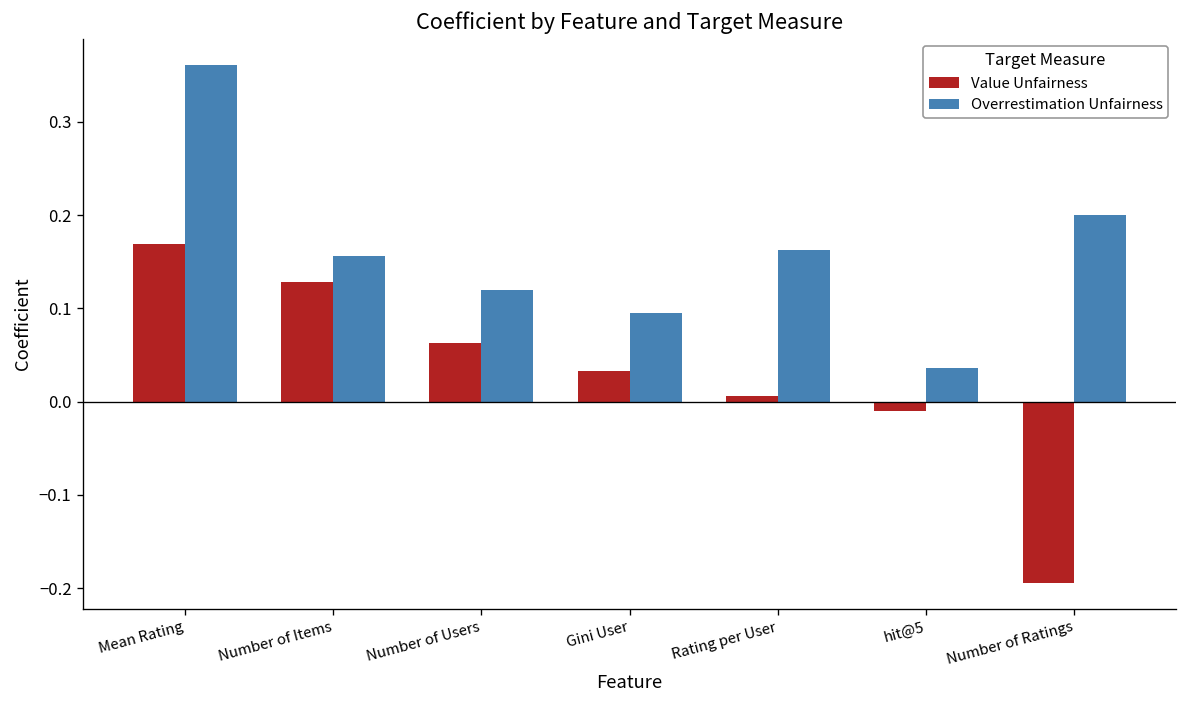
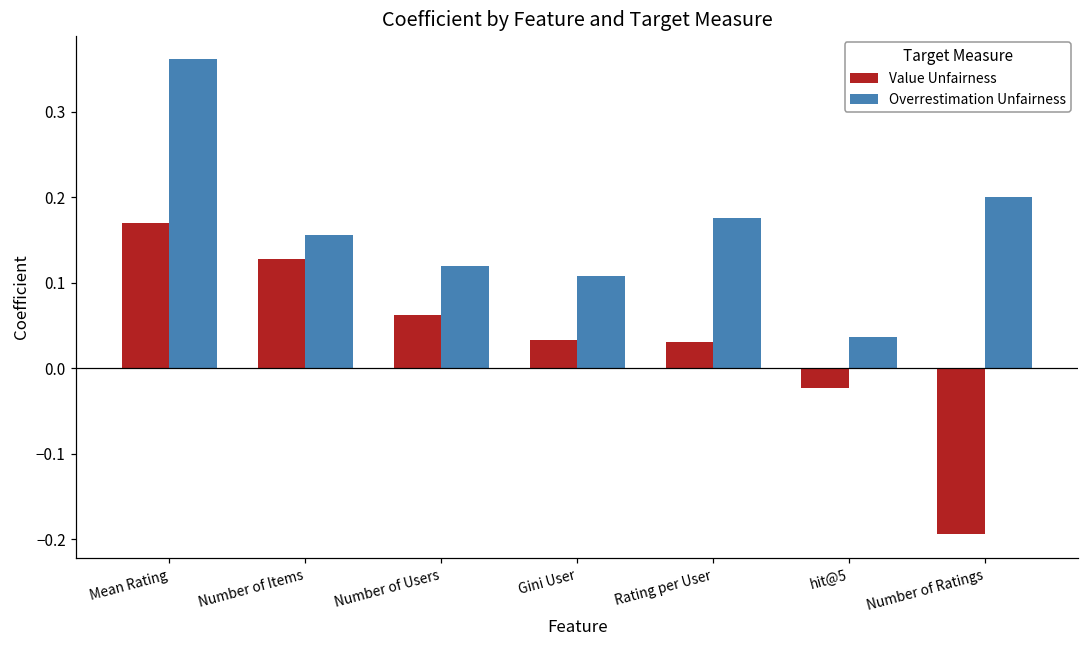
  {
    "Value Unfairness": {
      "Mean Rating": 0.17,
      "Number of Items": 0.13,
      "Number of Users": 0.06,
      "Gini User": 0.03,
-     "Rating per User": 0.01,
-     "hit@5": -0.01,
+     "Rating per User": 0.03,
+     "hit@5": -0.02,
      "Number of Ratings": -0.19
    },
    "Overrestimation Unfairness": {
      "Mean Rating": 0.36,
      "Number of Items": 0.16,
      "Number of Users": 0.12,
-     "Gini User": 0.09,
-     "Rating per User": 0.16,
+     "Gini User": 0.11,
+     "Rating per User": 0.18,
      "hit@5": 0.04,
      "Number of Ratings": 0.20
    }
  }
